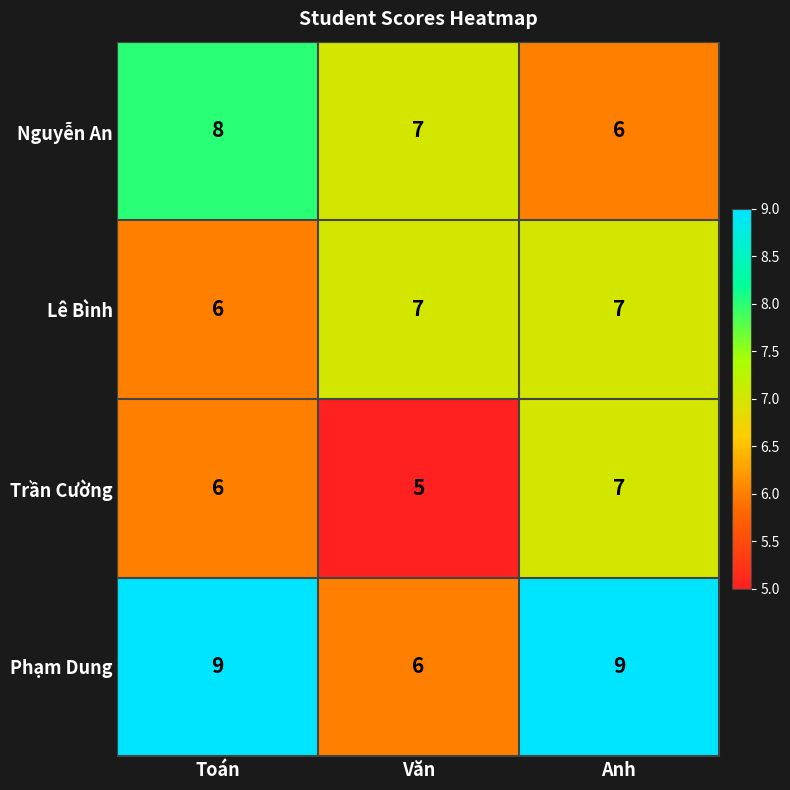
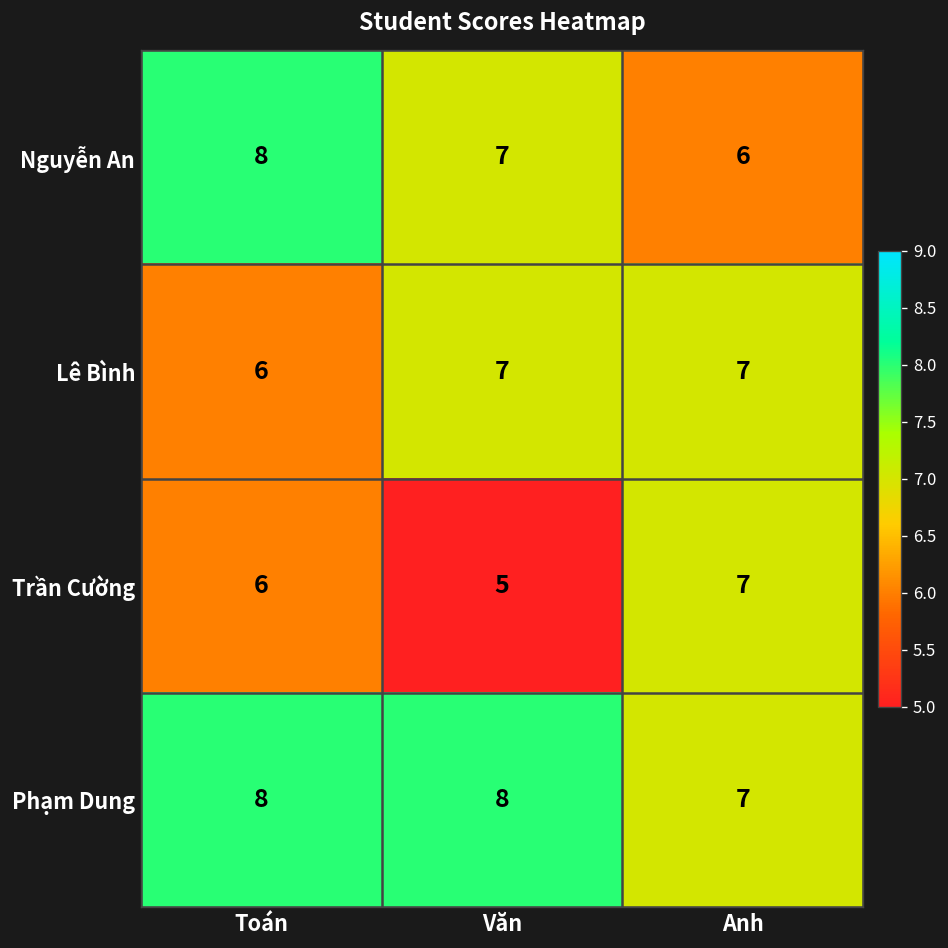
  {
    "Nguyễn An": {
      "Toán": 8,
      "Văn": 7,
      "Anh": 6
    },
    "Lê Bình": {
      "Toán": 6,
      "Văn": 7,
      "Anh": 7
    },
    "Trần Cường": {
      "Toán": 6,
      "Văn": 5,
      "Anh": 7
    },
    "Phạm Dung": {
-     "Toán": 9,
-     "Văn": 6,
-     "Anh": 9
+     "Toán": 8,
+     "Văn": 8,
+     "Anh": 7
    }
  }
